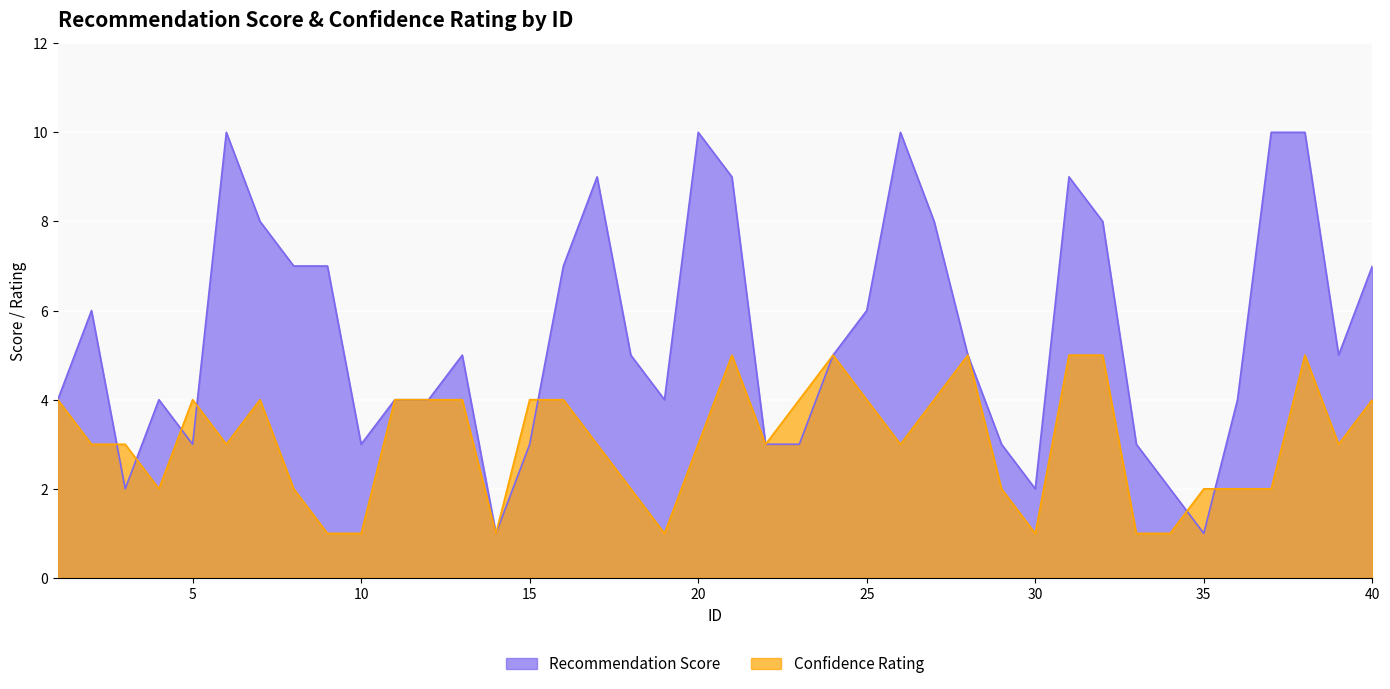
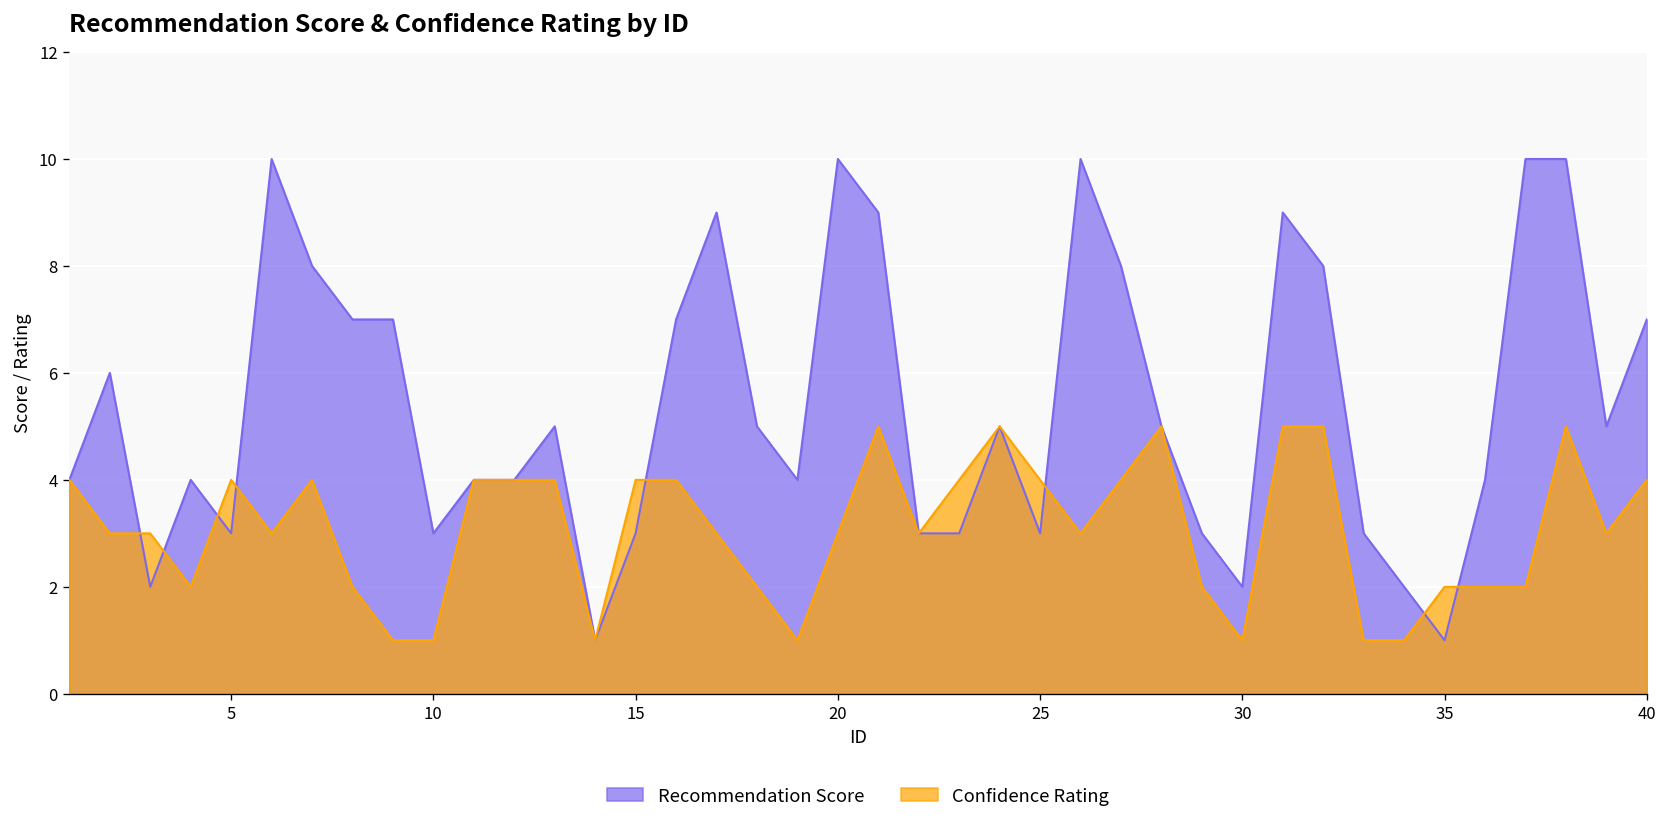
  {
    "Recommendation Score": {
      "5": 3,
      "10": 3,
      "15": 3,
      "20": 10,
-     "25": 6,
+     "25": 3,
      "30": 2,
      "35": 1,
      "40": 7
    },
    "Confidence Rating": {
      "5": 4,
      "10": 1,
      "15": 4,
      "20": 3,
      "25": 4,
      "30": 1,
      "35": 2,
      "40": 4
    }
  }
